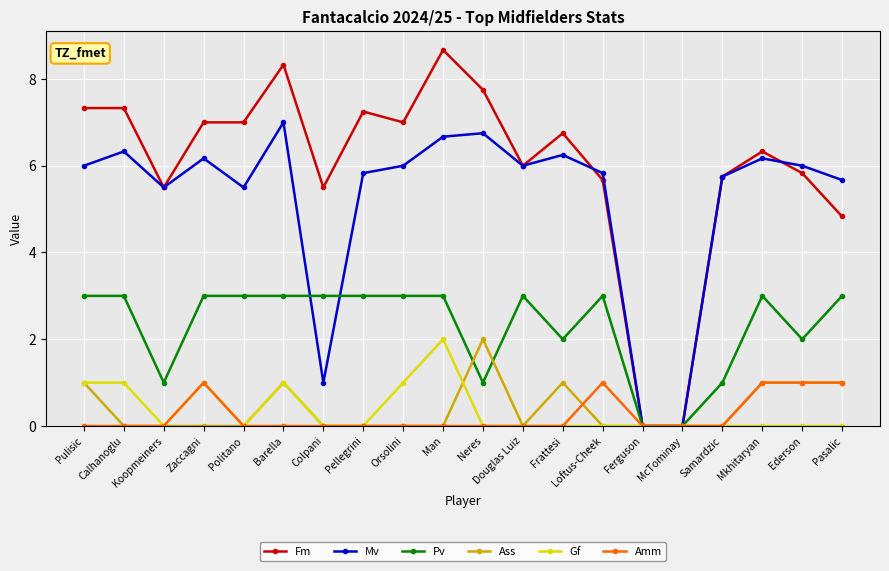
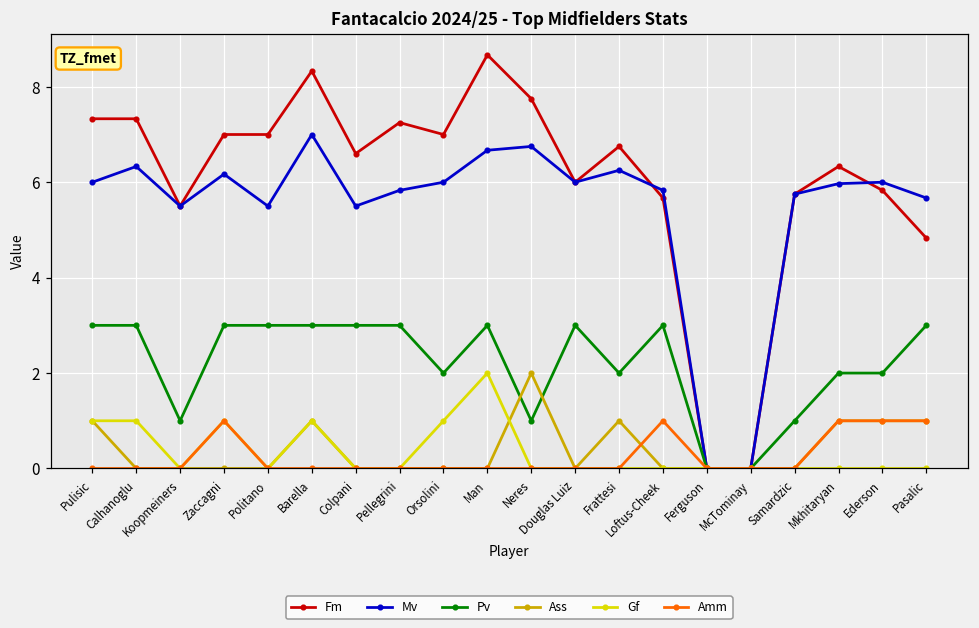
  {
    "Fm": {
      "Pulisic": 7.3,
      "Calhanoglu": 7.3,
      "Zaccagni": 7.0,
      "Politano": 7.0,
      "Barella": 8.3,
-     "Colpani": 5.5,
+     "Colpani": 6.6,
      "Pellegrini": 7.3,
      "Orsolini": 7.0,
      "Man": 8.7,
      "Neres": 7.8,
      "Frattesi": 6.8,
      "Loftus-Cheek": 5.7,
      "Mkhitaryan": 6.3,
      "Ederson": 5.8,
      "Pasalic": 4.8
    },
    "Mv": {
      "Pulisic": 6.0,
      "Calhanoglu": 6.3,
      "Zaccagni": 6.2,
      "Politano": 5.5,
      "Barella": 7.0,
-     "Colpani": 1.0,
+     "Colpani": 5.5,
      "Pellegrini": 5.8,
      "Orsolini": 6.0,
      "Man": 6.7,
      "Neres": 6.8,
      "Frattesi": 6.3,
      "Loftus-Cheek": 5.8,
-     "Mkhitaryan": 6.2,
+     "Mkhitaryan": 6.0,
      "Ederson": 6.0,
      "Pasalic": 5.7
    },
    "Pv": {
      "Pulisic": 3,
      "Calhanoglu": 3,
      "Koopmeiners": 1,
      "Zaccagni": 3,
      "Politano": 3,
      "Barella": 3,
      "Colpani": 3,
      "Pellegrini": 3,
-     "Orsolini": 3,
+     "Orsolini": 2,
      "Man": 3,
      "Neres": 1,
      "Douglas Luiz": 3,
      "Frattesi": 2,
      "Loftus-Cheek": 3,
      "Samardzic": 1,
-     "Mkhitaryan": 3,
+     "Mkhitaryan": 2,
      "Ederson": 2,
      "Pasalic": 3
    },
    "Amm": {
      "Pulisic": 0.0,
      "Barella": 0.0,
      "Loftus-Cheek": 1.0
    }
  }
